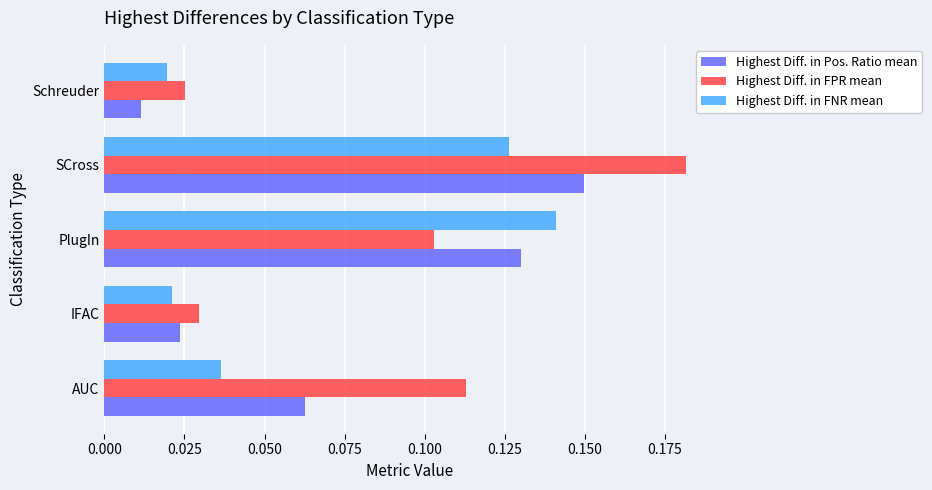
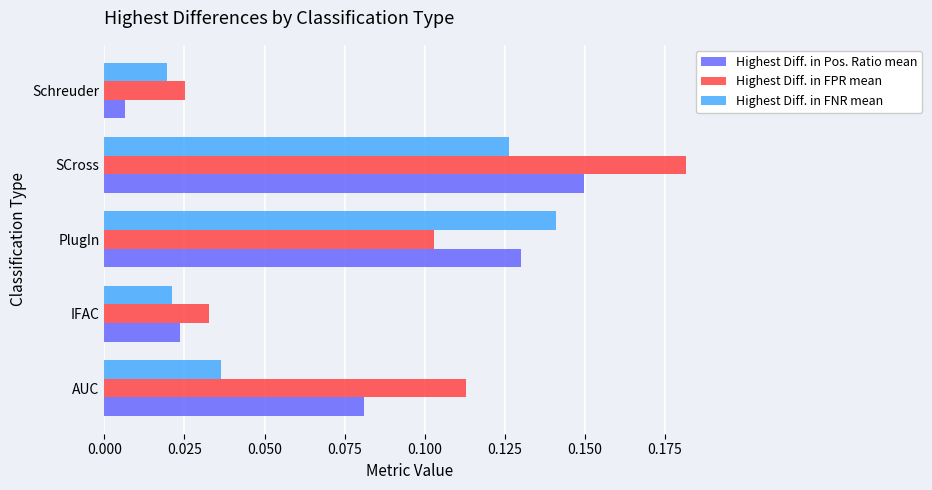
  {
    "Highest Diff. in Pos. Ratio mean": {
-     "Schreuder": 0.011,
+     "Schreuder": 0.007,
      "SCross": 0.150,
      "PlugIn": 0.130,
      "IFAC": 0.024,
-     "AUC": 0.063
+     "AUC": 0.081
    },
    "Highest Diff. in FPR mean": {
      "Schreuder": 0.025,
      "SCross": 0.182,
      "PlugIn": 0.103,
-     "IFAC": 0.030,
+     "IFAC": 0.033,
      "AUC": 0.113
    },
    "Highest Diff. in FNR mean": {
      "Schreuder": 0.020,
      "SCross": 0.126,
      "PlugIn": 0.141,
      "IFAC": 0.021,
      "AUC": 0.036
    }
  }
